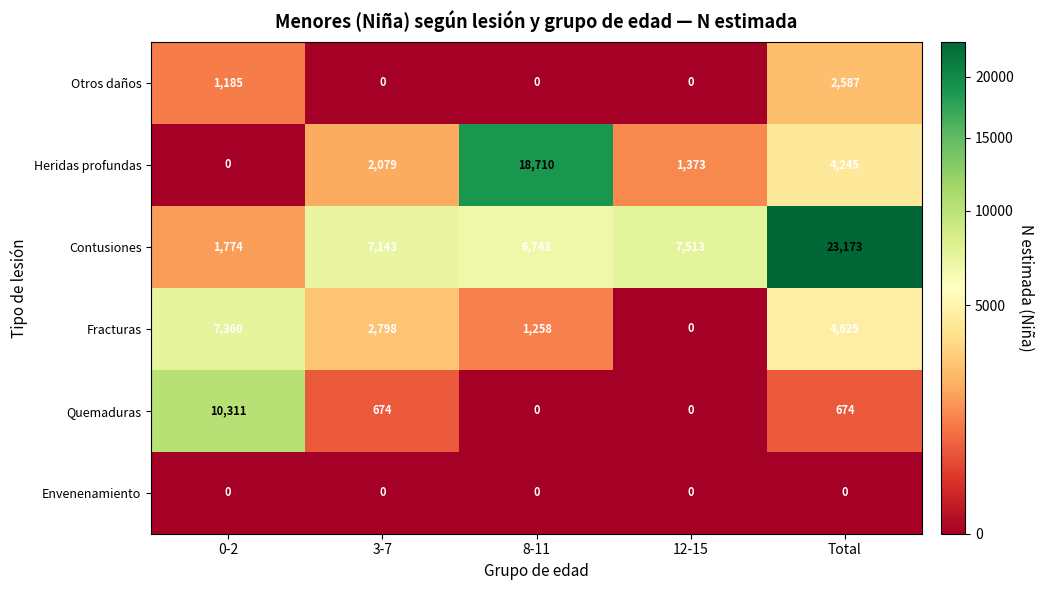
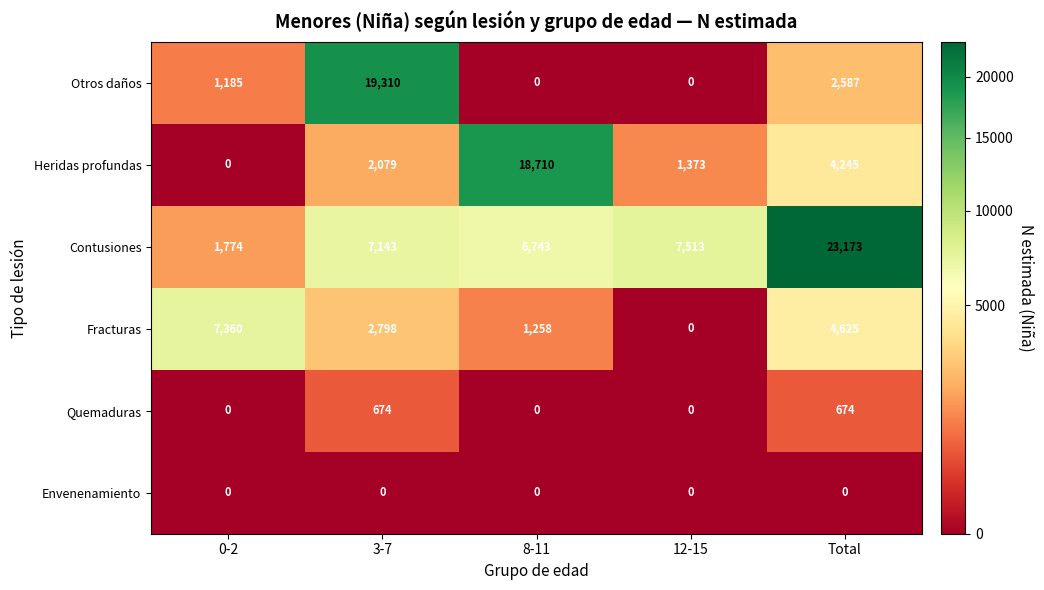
  {
    "Otros daños": {
      "0-2": "1,185",
-     "3-7": "0",
+     "3-7": "19,310",
      "8-11": "0",
      "12-15": "0",
      "Total": "2,587"
    },
    "Heridas profundas": {
      "0-2": "0",
      "3-7": "2,079",
      "8-11": "18,710",
      "12-15": "1,373",
      "Total": "4,245"
    },
    "Contusiones": {
      "0-2": "1,774",
      "3-7": "7,143",
      "8-11": "6,743",
      "12-15": "7,513",
      "Total": "23,173"
    },
    "Fracturas": {
      "0-2": "7,360",
      "3-7": "2,798",
      "8-11": "1,258",
      "12-15": "0",
      "Total": "4,625"
    },
    "Quemaduras": {
-     "0-2": "10,311",
+     "0-2": "0",
      "3-7": "674",
      "8-11": "0",
      "12-15": "0",
      "Total": "674"
    },
    "Envenenamiento": {
      "0-2": "0",
      "3-7": "0",
      "8-11": "0",
      "12-15": "0",
      "Total": "0"
    }
  }
